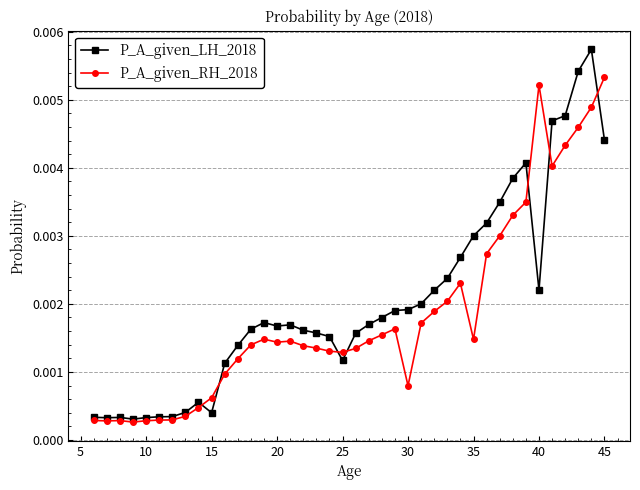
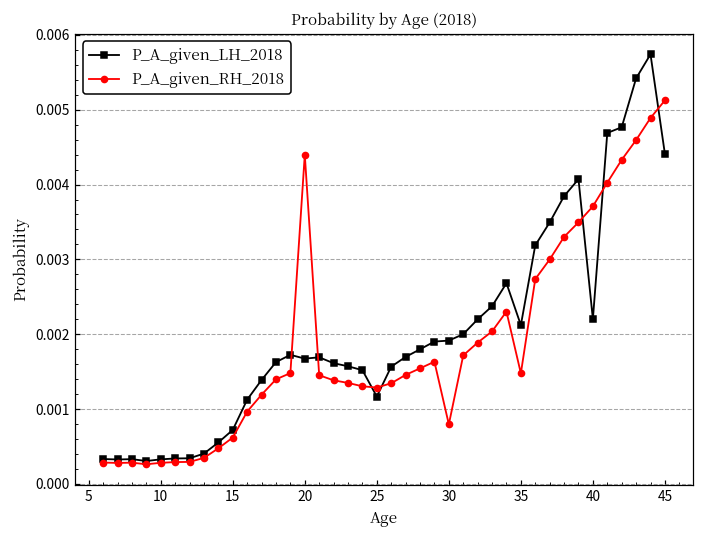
  {
    "P_A_given_LH_2018": {
      "10": 0.0003,
-     "15": 0.0004,
+     "15": 0.0007,
      "20": 0.0017,
      "25": 0.0012,
      "30": 0.0019,
-     "35": 0.0030,
+     "35": 0.0021,
      "40": 0.0022,
      "45": 0.0044
    },
    "P_A_given_RH_2018": {
      "10": 0.0003,
      "15": 0.0006,
-     "20": 0.0014,
+     "20": 0.0044,
      "25": 0.0013,
      "30": 0.0008,
      "35": 0.0015,
-     "40": 0.0052,
-     "45": 0.0053
+     "40": 0.0037,
+     "45": 0.0051
    }
  }
